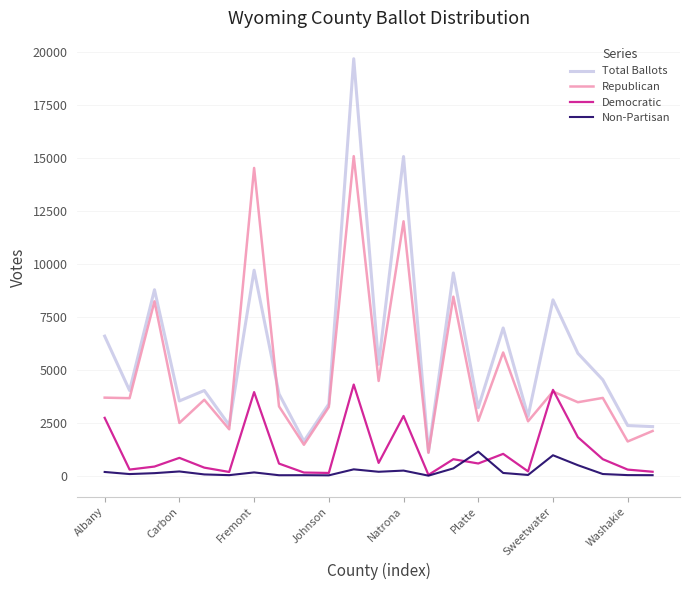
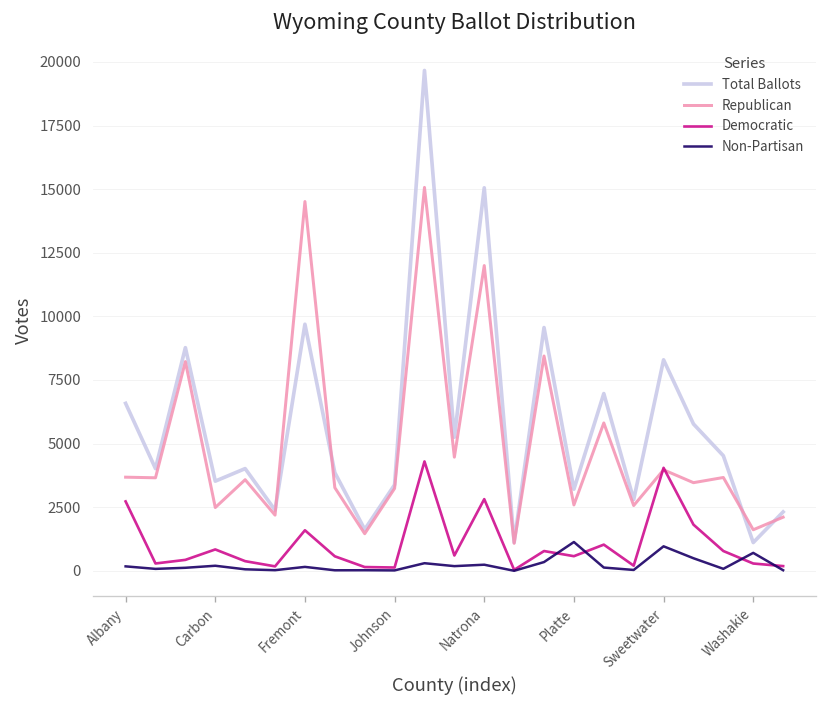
  {
    "Total Ballots": {
      "Albany": 6600,
      "Carbon": 3500,
      "Fremont": 9700,
      "Johnson": 3400,
      "Natrona": 15100,
      "Platte": 3200,
      "Sweetwater": 8300,
-     "Washakie": 2400
+     "Washakie": 1100
    },
    "Republican": {
      "Albany": 3700,
      "Carbon": 2500,
      "Fremont": 14500,
      "Johnson": 3200,
      "Natrona": 12000,
      "Platte": 2600,
      "Washakie": 1600
    },
    "Democratic": {
      "Albany": 2700,
      "Carbon": 800,
-     "Fremont": 3900,
+     "Fremont": 1600,
      "Natrona": 2800,
      "Platte": 600,
      "Washakie": 300
    },
    "Non-Partisan": {
      "Albany": 200,
      "Carbon": 200,
      "Fremont": 200,
      "Natrona": 200,
      "Platte": 1100,
      "Sweetwater": 1000,
-     "Washakie": 0
+     "Washakie": 700
    }
  }
